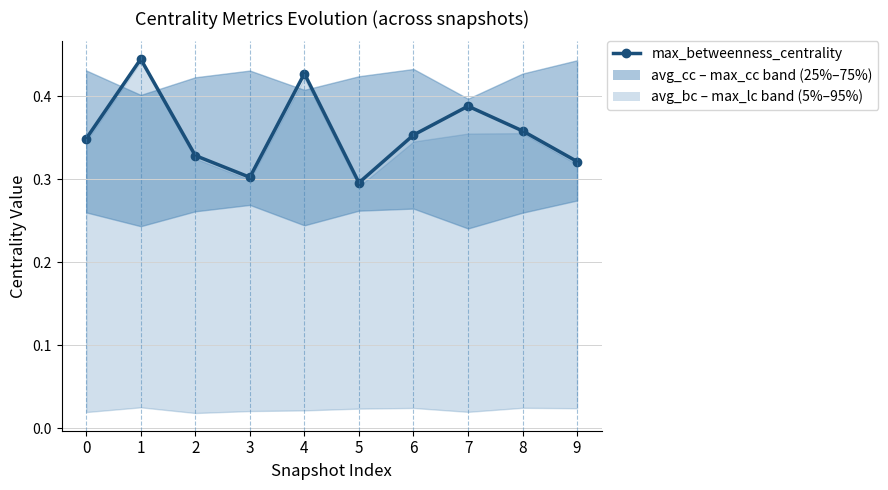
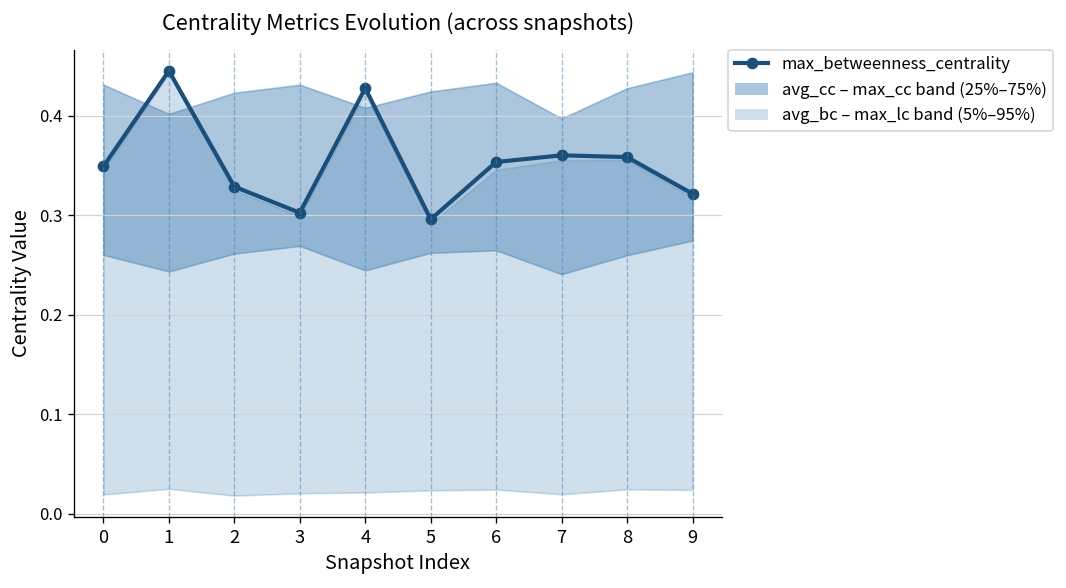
  {
    "max_betweenness_centrality": {
      "0": 0.35,
      "2": 0.33,
      "3": 0.30,
      "4": 0.43,
      "5": 0.30,
      "6": 0.35,
-     "7": 0.39,
+     "7": 0.36,
      "9": 0.32
    }
  }
